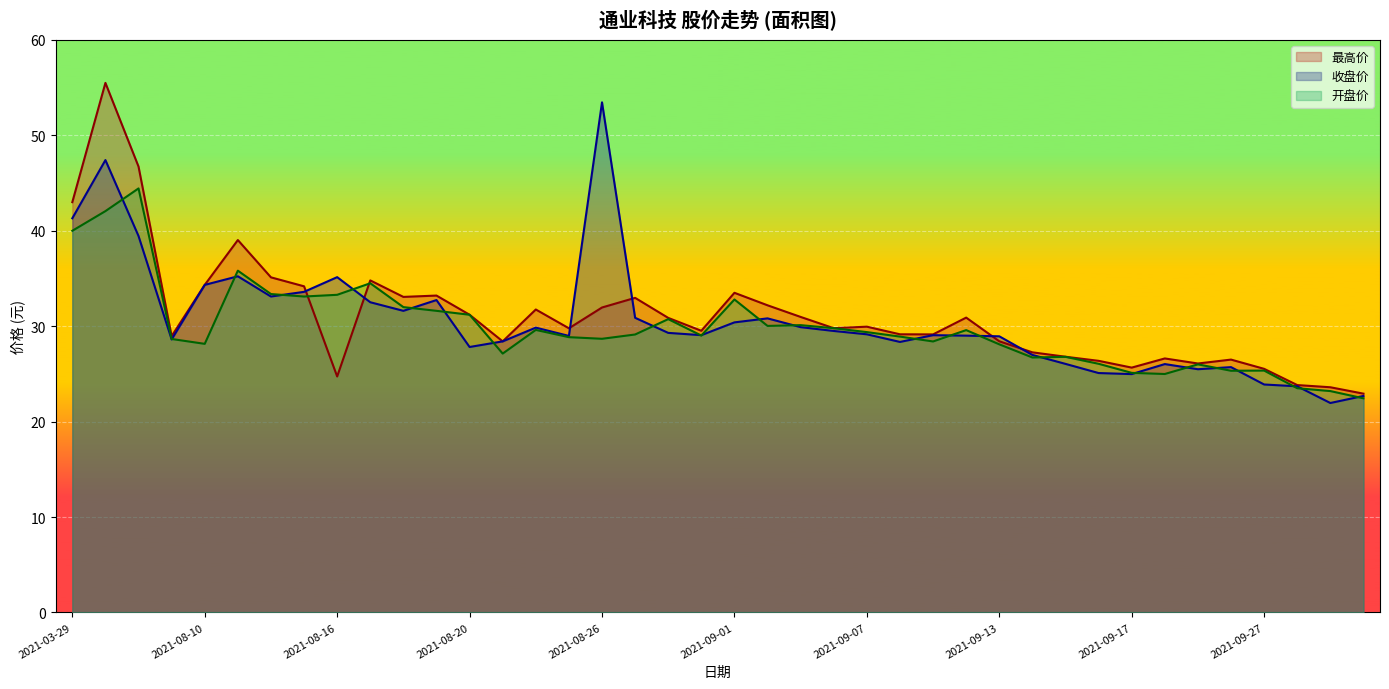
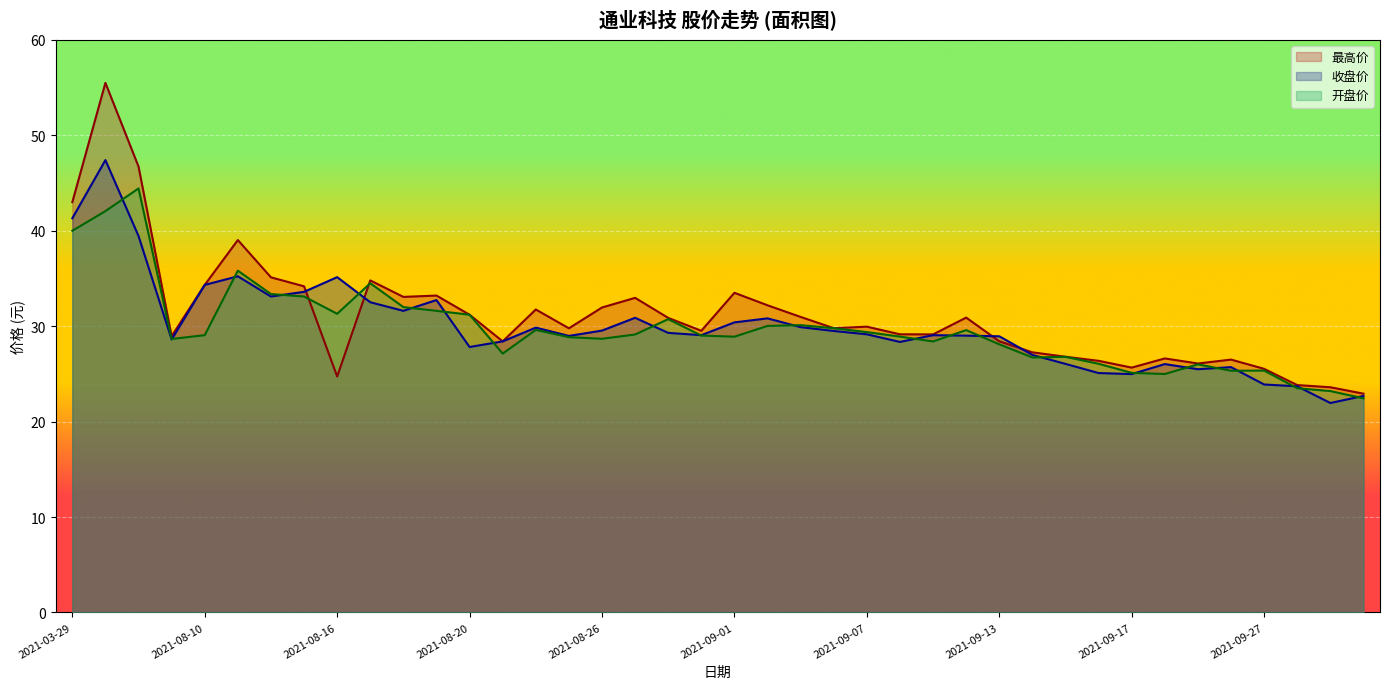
  {
    "最高价": {
      "2021-03-29": 43,
      "2021-08-16": 25,
      "2021-08-26": 32,
      "2021-09-01": 34,
      "2021-09-07": 30,
      "2021-09-13": 28,
      "2021-09-17": 26
    },
    "收盘价": {
      "2021-03-29": 41,
      "2021-08-16": 35,
      "2021-08-20": 28,
-     "2021-08-26": 53,
+     "2021-08-26": 30,
      "2021-09-01": 30,
      "2021-09-13": 29,
      "2021-09-27": 24
    },
    "开盘价": {
      "2021-03-29": 40,
-     "2021-08-10": 28,
-     "2021-08-16": 33,
+     "2021-08-10": 29,
+     "2021-08-16": 31,
      "2021-08-26": 29,
-     "2021-09-01": 33,
+     "2021-09-01": 29,
      "2021-09-13": 28
    }
  }
